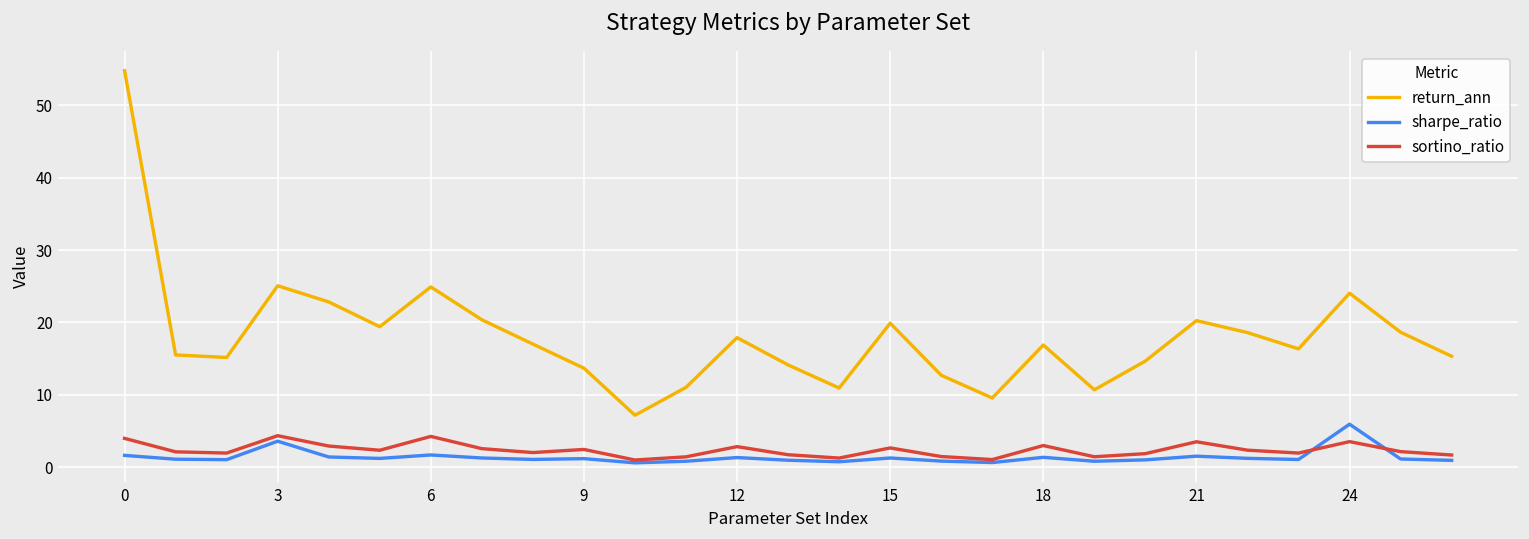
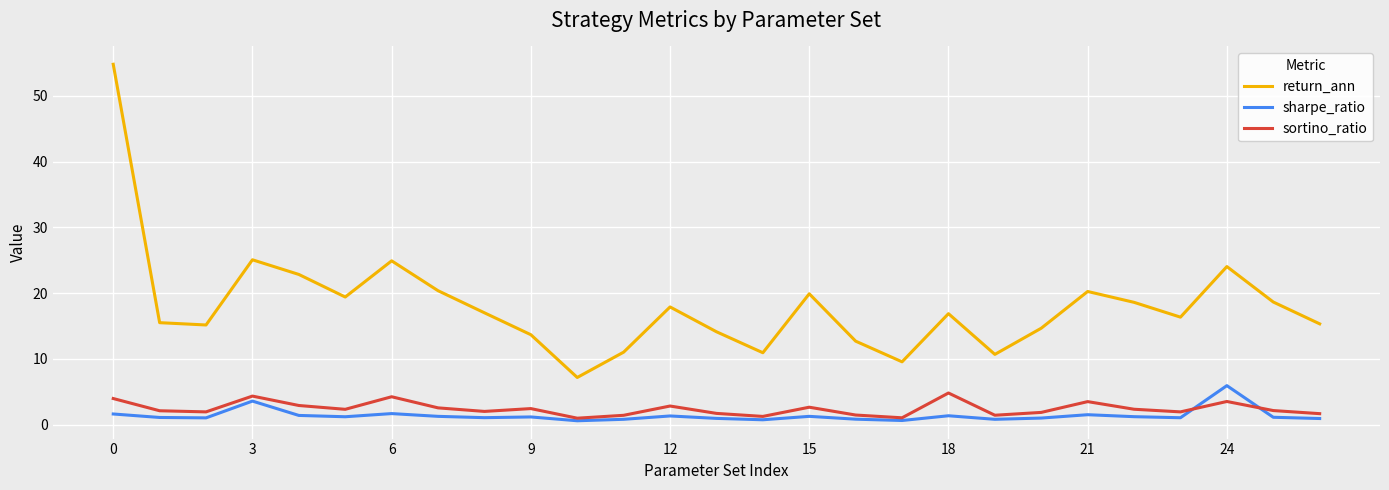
  {
    "return_ann": {
      "0": 55,
      "3": 25,
      "6": 25,
      "9": 14,
      "12": 18,
      "15": 20,
      "18": 17,
      "21": 20,
      "24": 24
    },
    "sharpe_ratio": {
      "0": 2,
      "3": 4,
      "6": 2,
      "9": 1,
      "12": 1,
      "15": 1,
      "18": 1,
      "21": 2,
      "24": 6
    },
    "sortino_ratio": {
      "0": 4,
      "3": 4,
      "6": 4,
      "9": 2,
      "12": 3,
      "15": 3,
-     "18": 3,
+     "18": 5,
      "21": 4,
      "24": 4
    }
  }
